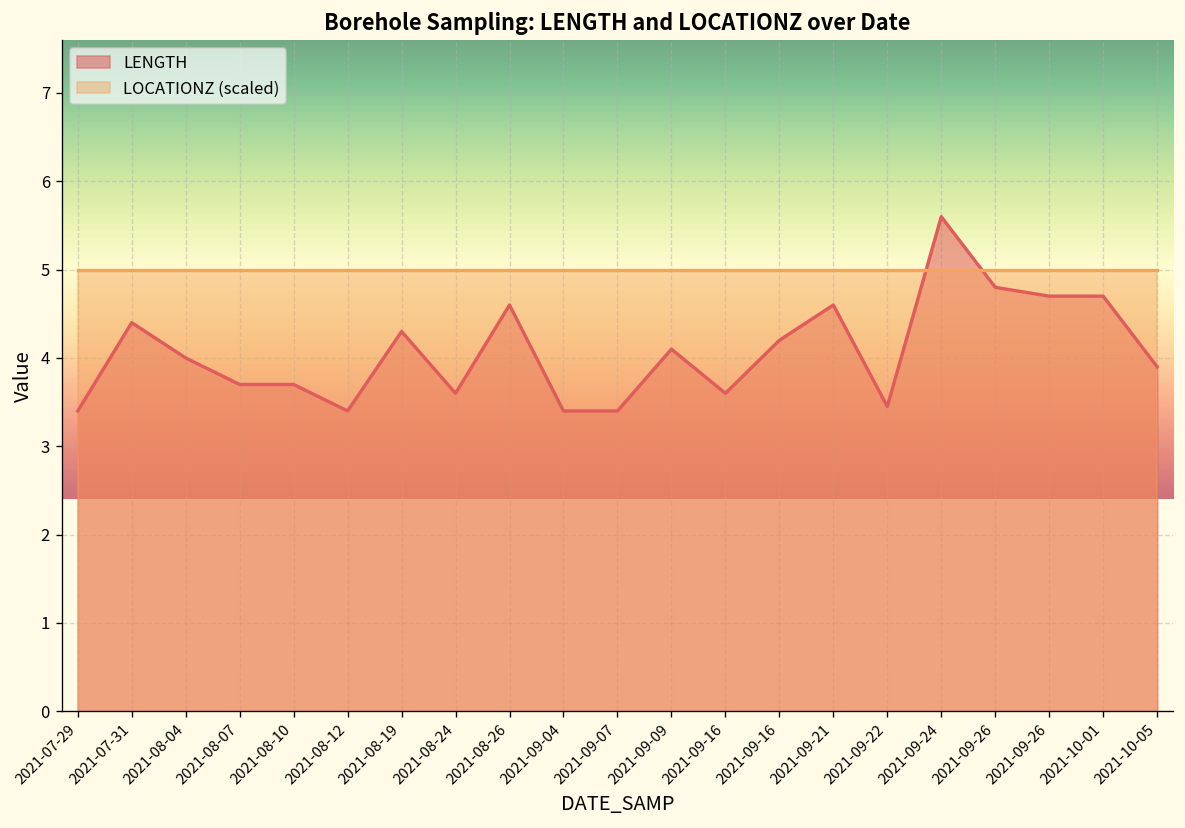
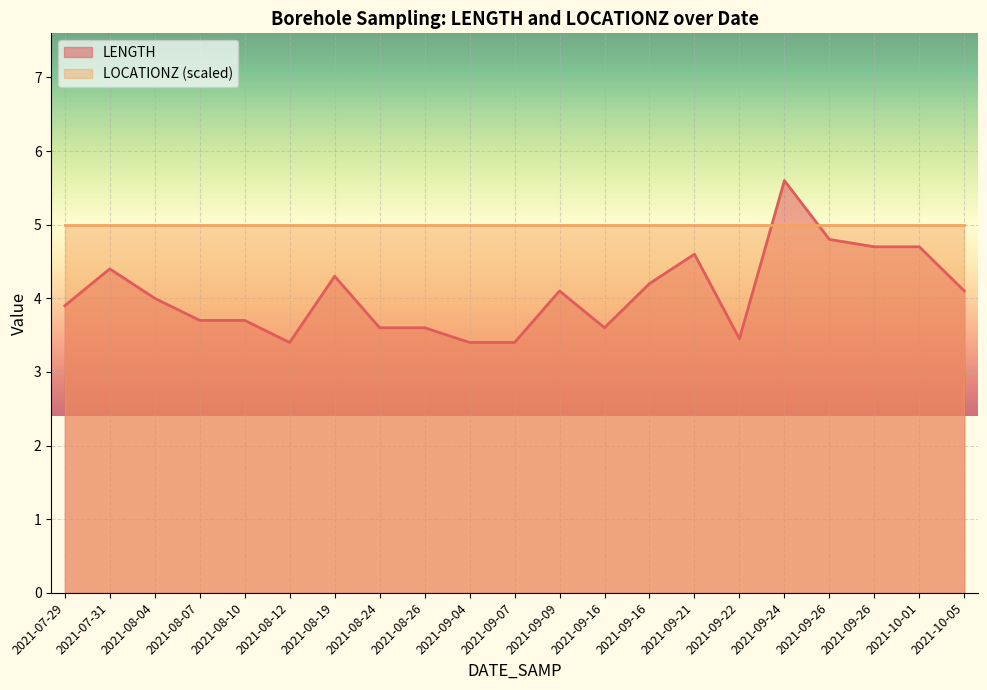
  {
    "LENGTH": {
-     "2021-07-29": 3.4,
+     "2021-07-29": 3.9,
      "2021-07-31": 4.4,
      "2021-08-04": 4.0,
      "2021-08-07": 3.7,
      "2021-08-10": 3.7,
      "2021-08-12": 3.4,
      "2021-08-19": 4.3,
      "2021-08-24": 3.6,
-     "2021-08-26": 4.6,
+     "2021-08-26": 3.6,
      "2021-09-04": 3.4,
      "2021-09-07": 3.4,
      "2021-09-09": 4.1,
      "2021-09-21": 4.6,
      "2021-09-22": 3.5,
      "2021-09-24": 5.6,
      "2021-10-01": 4.7,
-     "2021-10-05": 3.9
+     "2021-10-05": 4.1
    },
    "LOCATIONZ (scaled)": {
      "2021-07-29": 5.0,
      "2021-07-31": 5.0,
      "2021-08-04": 5.0,
      "2021-08-07": 5.0,
      "2021-08-10": 5.0,
      "2021-08-12": 5.0,
      "2021-08-19": 5.0,
      "2021-08-24": 5.0,
      "2021-08-26": 5.0,
      "2021-09-04": 5.0,
      "2021-09-07": 5.0,
      "2021-09-09": 5.0,
      "2021-09-21": 5.0,
      "2021-09-22": 5.0,
      "2021-09-24": 5.0,
      "2021-10-01": 5.0,
      "2021-10-05": 5.0
    }
  }
